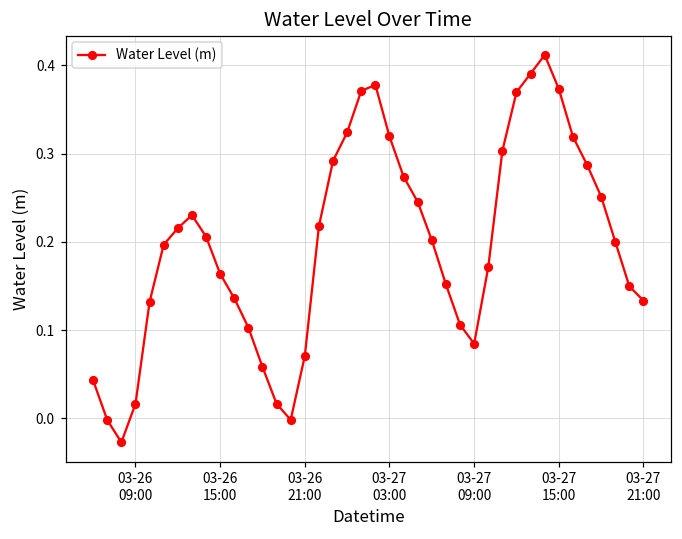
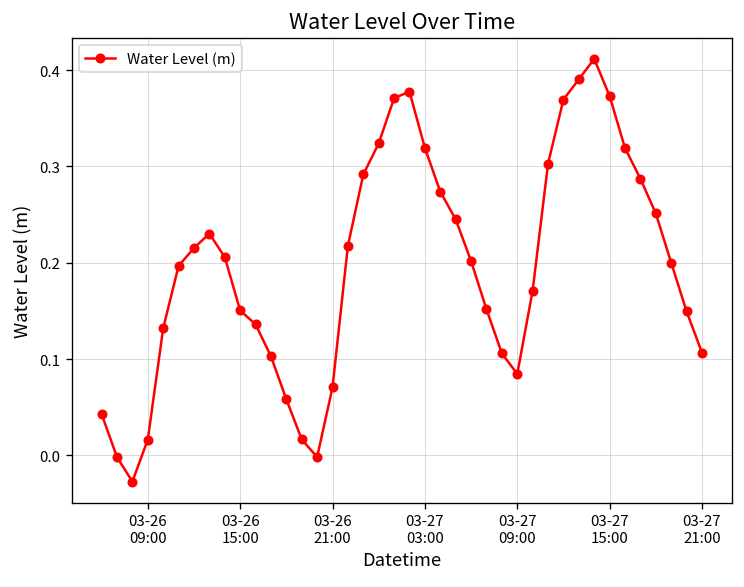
  {
    "03-26 09:00": 0.02,
-   "03-26 15:00": 0.16,
+   "03-26 15:00": 0.15,
    "03-26 21:00": 0.07,
    "03-27 03:00": 0.32,
    "03-27 09:00": 0.08,
    "03-27 15:00": 0.37,
-   "03-27 21:00": 0.13
+   "03-27 21:00": 0.11
  }
